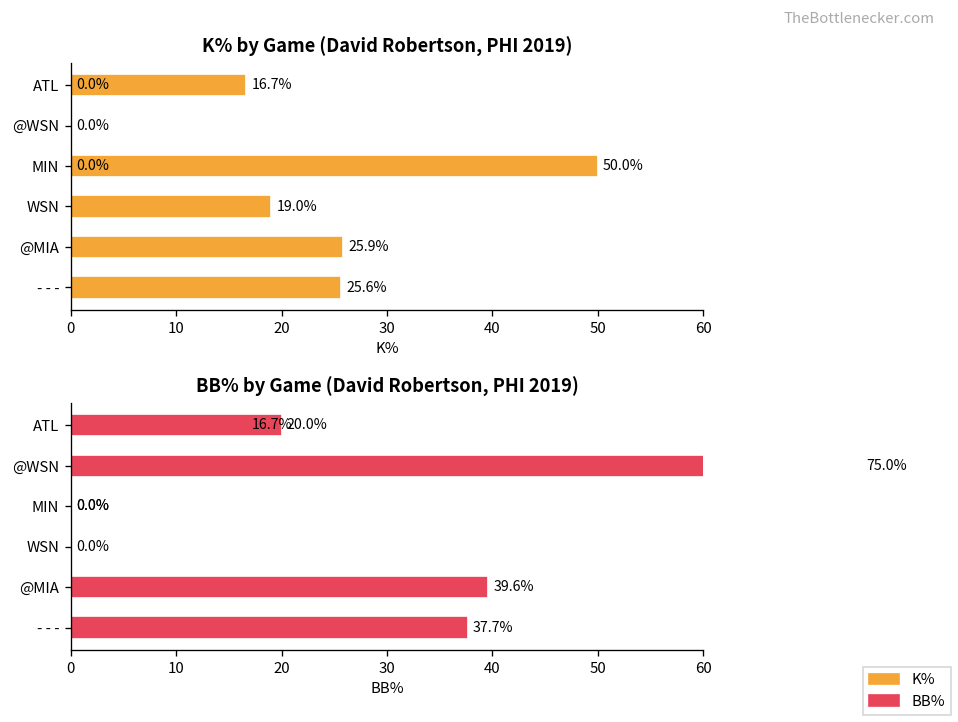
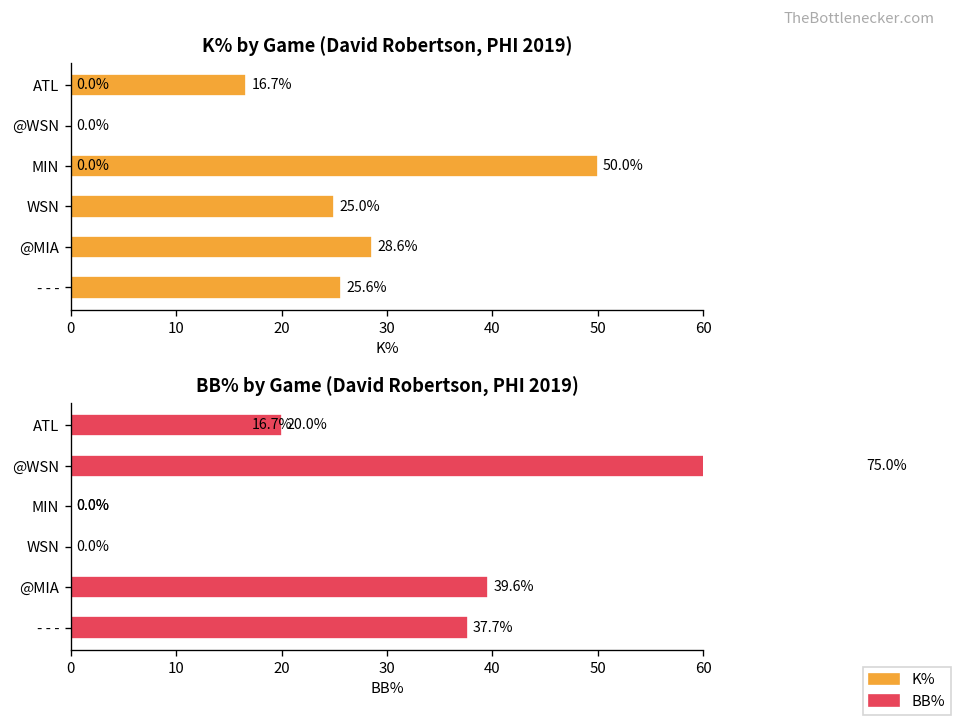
  {
    "K% by Game (David Robertson, PHI 2019)": {
      "@WSN": "0.0%",
-     "WSN": "19.0%",
-     "@MIA": "25.9%",
+     "WSN": "25.0%",
+     "@MIA": "28.6%",
      "- - -": "25.6%"
    },
    "BB% by Game (David Robertson, PHI 2019)": {
      "WSN": "0.0%",
      "@MIA": "39.6%",
      "- - -": "37.7%"
    }
  }
